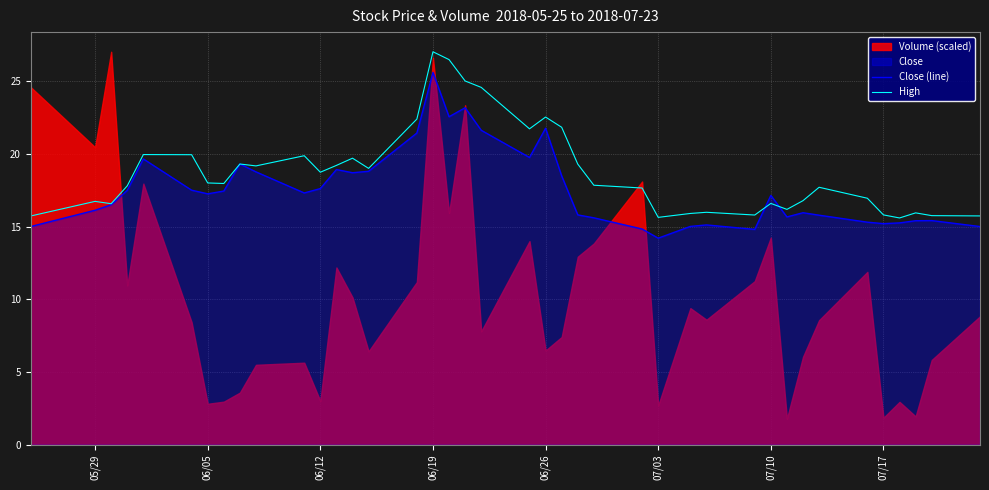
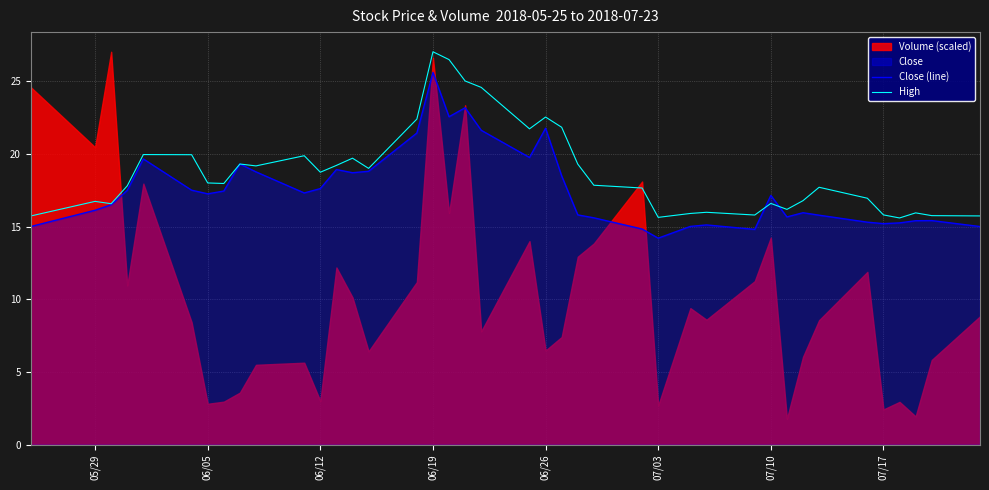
  {
    "Volume (scaled)": {
      "05/29": 20.5,
      "06/05": 2.8,
      "06/12": 3.0,
      "06/19": 26.6,
      "06/26": 6.5,
      "07/03": 2.7,
      "07/10": 14.2,
-     "07/17": 1.9
+     "07/17": 2.4
    },
    "Close": {
      "05/29": 16.1,
      "06/05": 17.3,
      "06/12": 17.6,
      "06/19": 25.6,
      "06/26": 21.8,
      "07/03": 14.2,
      "07/10": 17.1,
      "07/17": 15.2
    },
    "High": {
      "05/29": 16.7,
      "06/05": 18.0,
      "06/12": 18.7,
      "06/19": 27.0,
      "06/26": 22.5,
      "07/03": 15.6,
      "07/10": 16.6,
      "07/17": 15.8
    }
  }
